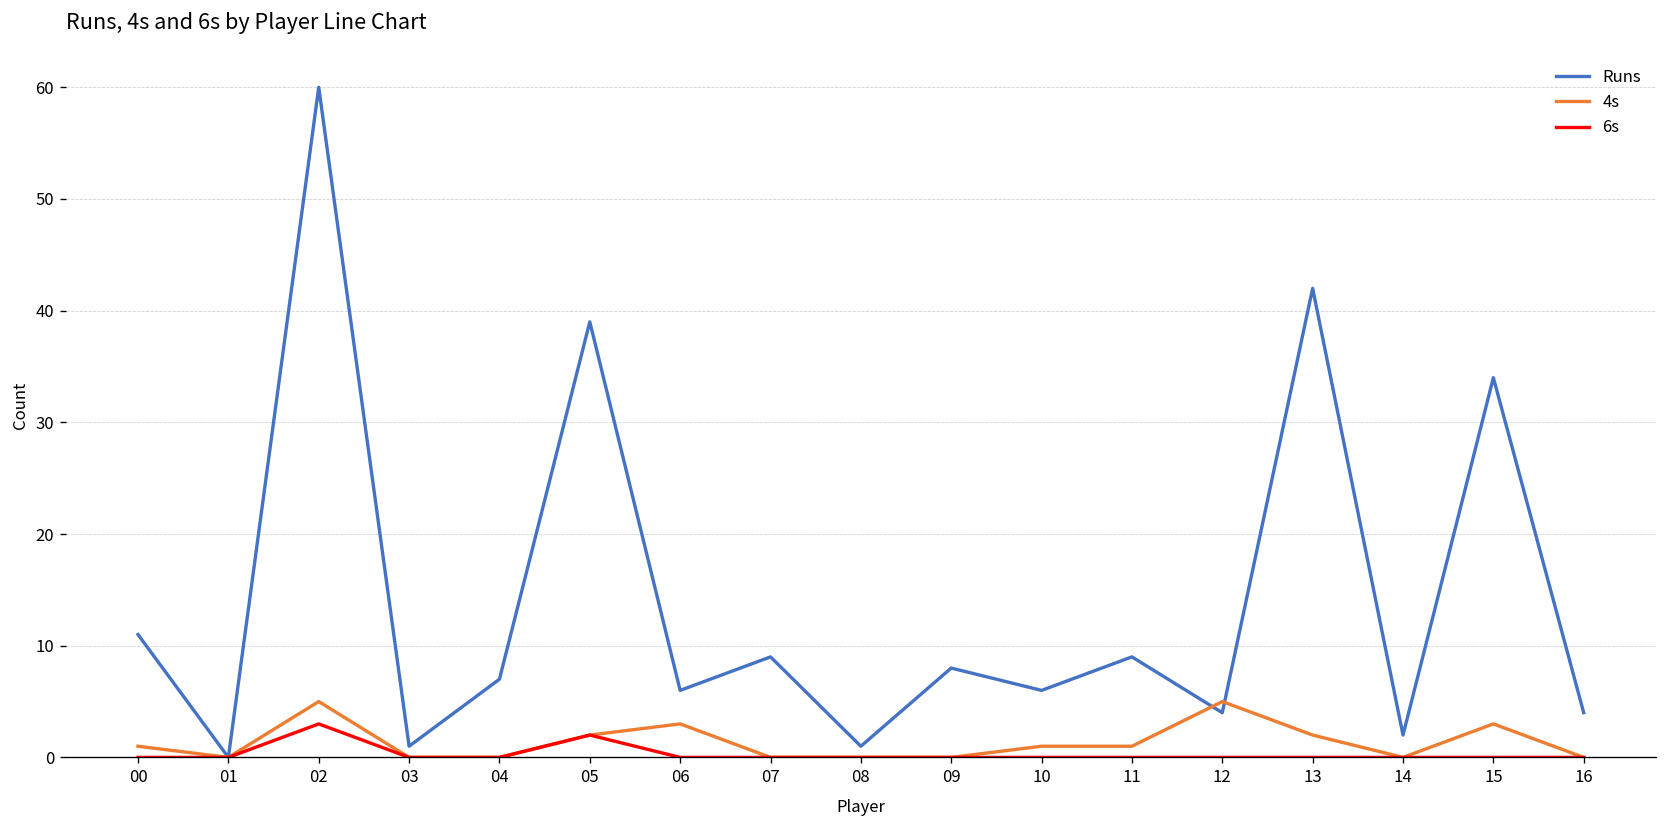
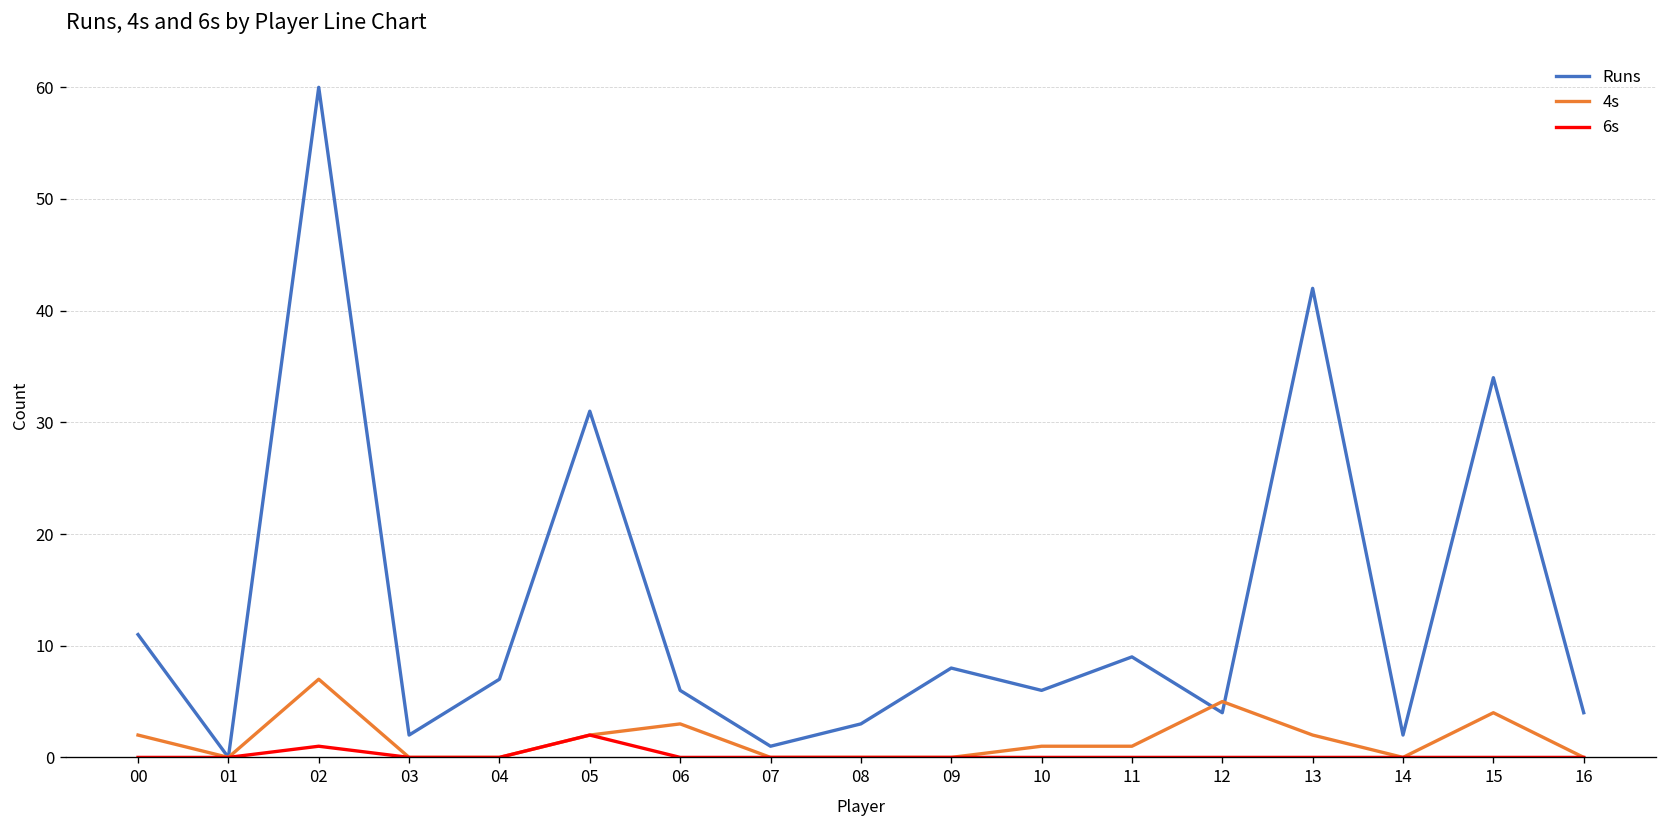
  {
    "Runs": {
      "00": 11,
      "02": 60,
-     "03": 1,
+     "03": 2,
      "04": 7,
-     "05": 39,
+     "05": 31,
      "06": 6,
-     "07": 9,
-     "08": 1,
+     "07": 1,
+     "08": 3,
      "09": 8,
      "10": 6,
      "11": 9,
      "12": 4,
      "13": 42,
      "14": 2,
      "15": 34,
      "16": 4
    },
    "4s": {
-     "00": 1,
-     "02": 5,
+     "00": 2,
+     "02": 7,
      "06": 3,
      "10": 1,
      "11": 1,
      "12": 5,
      "13": 2,
-     "15": 3
+     "15": 4
    },
    "6s": {
      "00": 0,
-     "02": 3,
+     "02": 1,
      "06": 0,
      "10": 0,
      "11": 0,
      "12": 0,
      "13": 0,
      "15": 0
    }
  }
